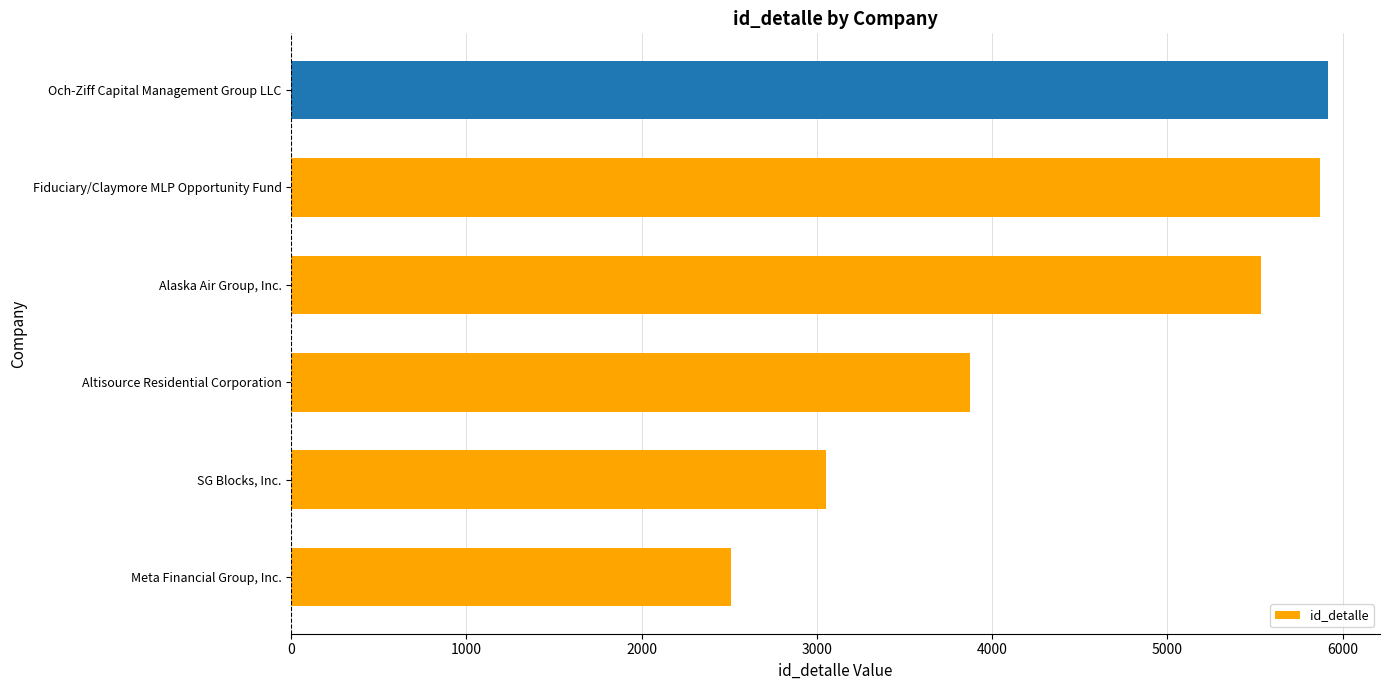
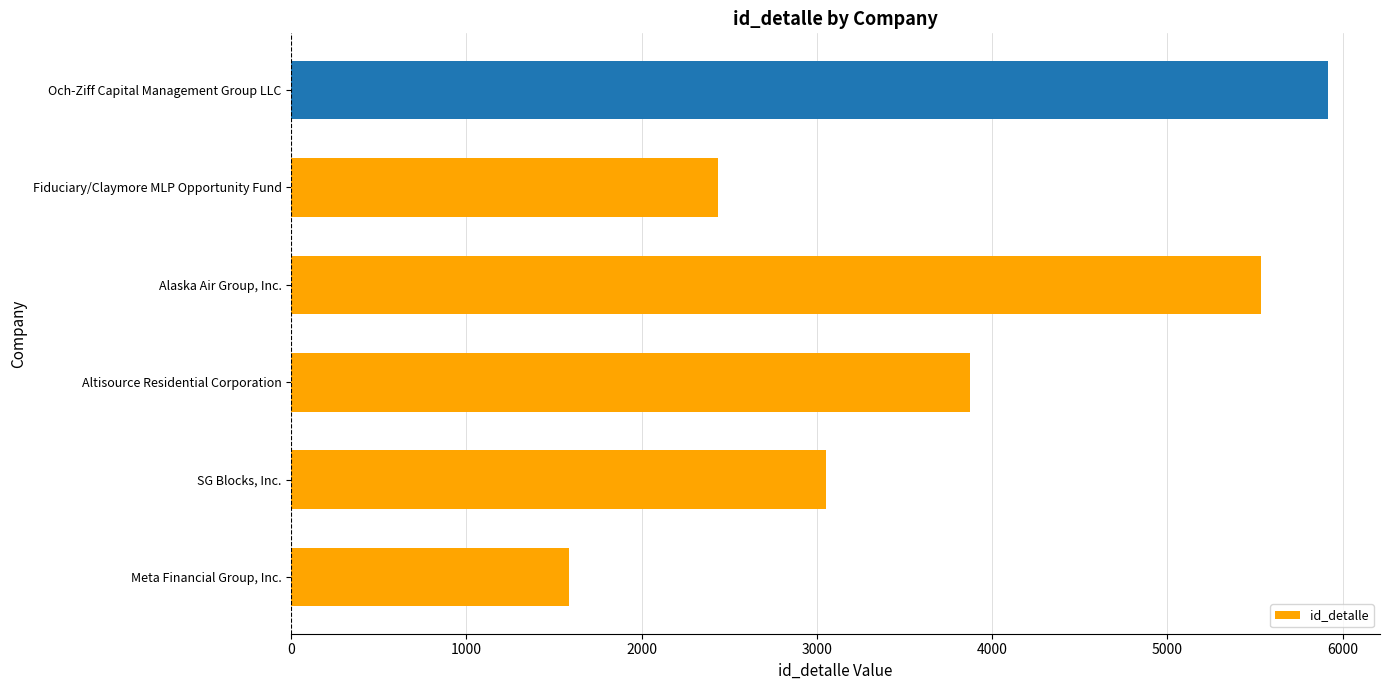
  {
    "Och-Ziff Capital Management Group LLC": 5920,
-   "Fiduciary/Claymore MLP Opportunity Fund": 5870,
+   "Fiduciary/Claymore MLP Opportunity Fund": 2440,
    "Alaska Air Group, Inc.": 5530,
    "Altisource Residential Corporation": 3870,
    "SG Blocks, Inc.": 3050,
-   "Meta Financial Group, Inc.": 2510
+   "Meta Financial Group, Inc.": 1590
  }
